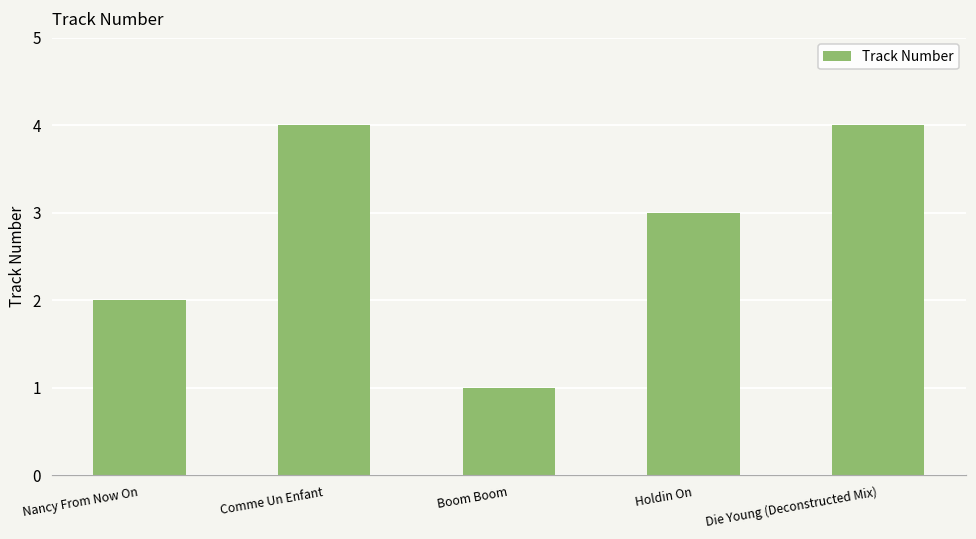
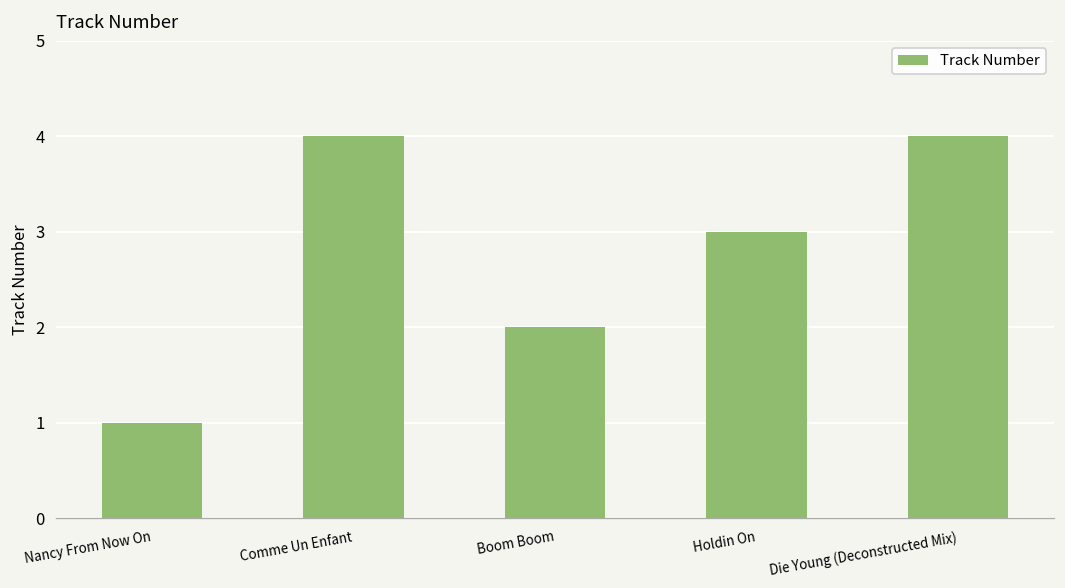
  {
-   "Nancy From Now On": 2,
+   "Nancy From Now On": 1,
    "Comme Un Enfant": 4,
-   "Boom Boom": 1,
+   "Boom Boom": 2,
    "Holdin On": 3,
    "Die Young (Deconstructed Mix)": 4
  }
